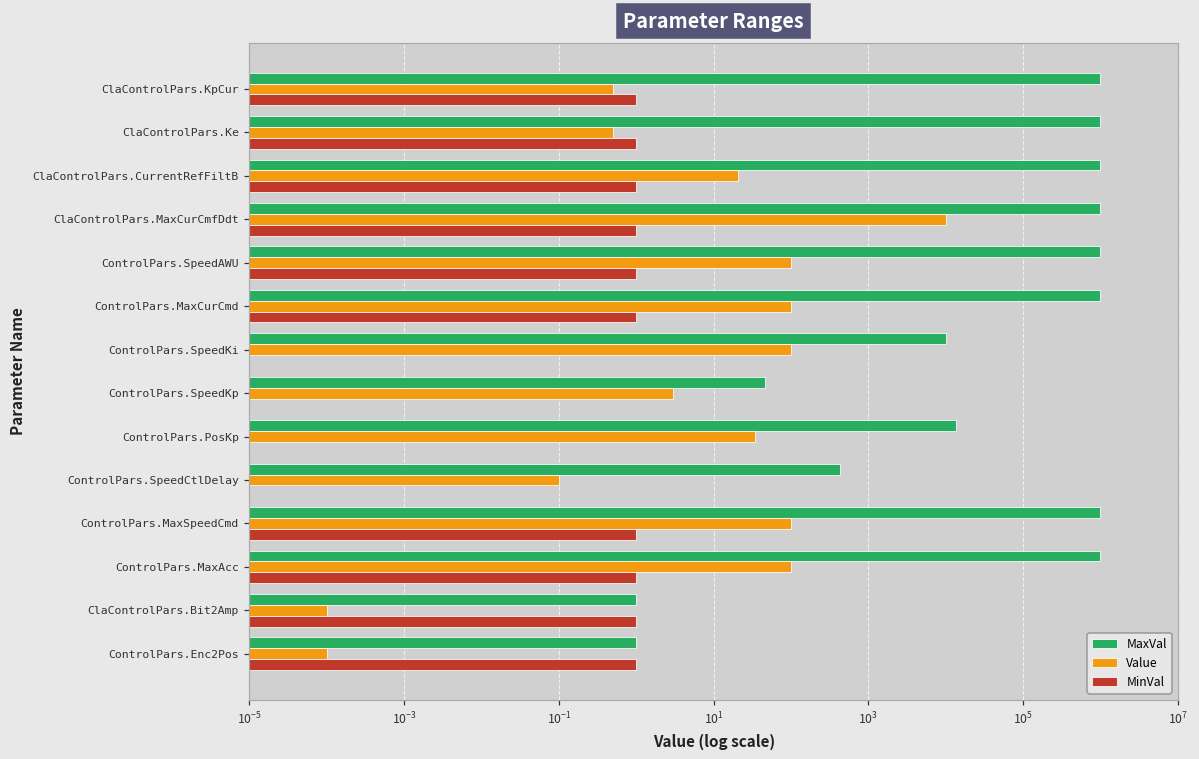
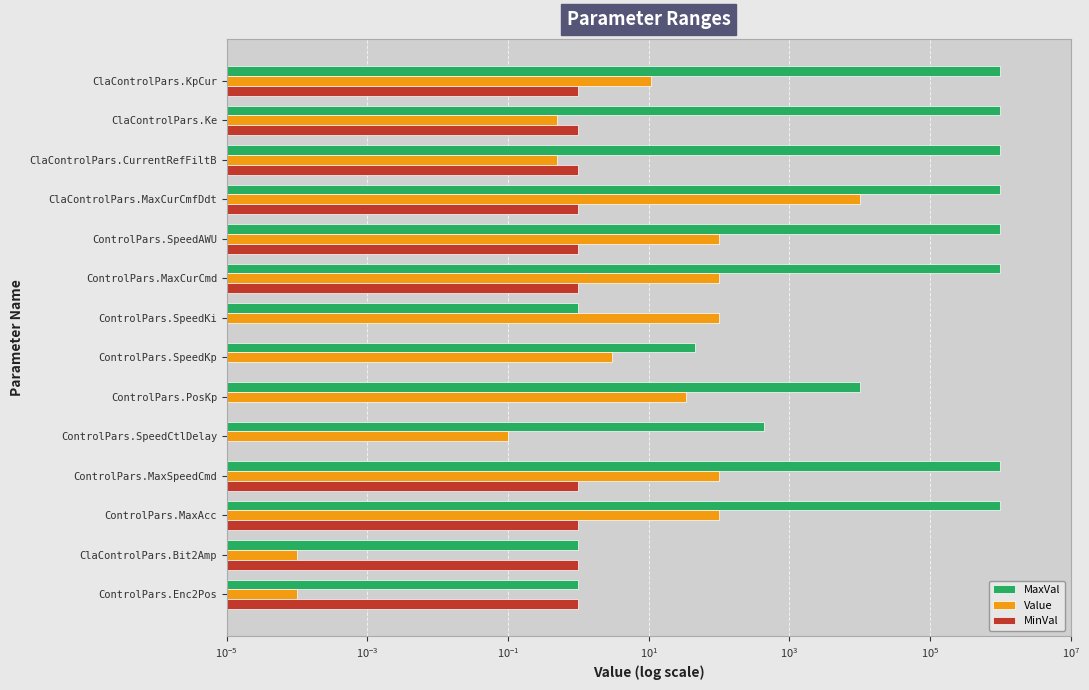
  {
    "MaxVal": {
      "ClaControlPars.KpCur": 1000000,
      "ClaControlPars.Ke": 1000000,
      "ClaControlPars.CurrentRefFiltB": 1000000,
      "ClaControlPars.MaxCurCmfDdt": 1000000,
      "ControlPars.SpeedAWU": 1000000,
      "ControlPars.MaxCurCmd": 1000000,
-     "ControlPars.SpeedKi": 10000,
+     "ControlPars.SpeedKi": 1,
      "ControlPars.SpeedKp": 50,
-     "ControlPars.PosKp": 13000,
+     "ControlPars.PosKp": 10000,
      "ControlPars.SpeedCtlDelay": 400,
      "ControlPars.MaxSpeedCmd": 1000000,
      "ControlPars.MaxAcc": 1000000,
      "ClaControlPars.Bit2Amp": 1,
      "ControlPars.Enc2Pos": 1
    },
    "Value": {
-     "ClaControlPars.KpCur": 0.5,
+     "ClaControlPars.KpCur": 11,
      "ClaControlPars.Ke": 0.5,
-     "ClaControlPars.CurrentRefFiltB": 21,
+     "ClaControlPars.CurrentRefFiltB": 0.5,
      "ClaControlPars.MaxCurCmfDdt": 10000,
      "ControlPars.SpeedAWU": 100,
      "ControlPars.MaxCurCmd": 100,
      "ControlPars.SpeedKi": 100,
      "ControlPars.SpeedKp": 3.0,
      "ControlPars.PosKp": 30,
      "ControlPars.SpeedCtlDelay": 0.1,
      "ControlPars.MaxSpeedCmd": 100,
      "ControlPars.MaxAcc": 100,
      "ClaControlPars.Bit2Amp": 0.00010,
      "ControlPars.Enc2Pos": 0.00010
    },
    "MinVal": {
      "ClaControlPars.KpCur": 1.0,
      "ClaControlPars.Ke": 1.0,
      "ClaControlPars.CurrentRefFiltB": 1.0,
      "ClaControlPars.MaxCurCmfDdt": 1.0,
      "ControlPars.SpeedAWU": 1.0,
      "ControlPars.MaxCurCmd": 1.0,
      "ControlPars.MaxSpeedCmd": 1.0,
      "ControlPars.MaxAcc": 1.0,
      "ClaControlPars.Bit2Amp": 1.0,
      "ControlPars.Enc2Pos": 1.0
    }
  }
